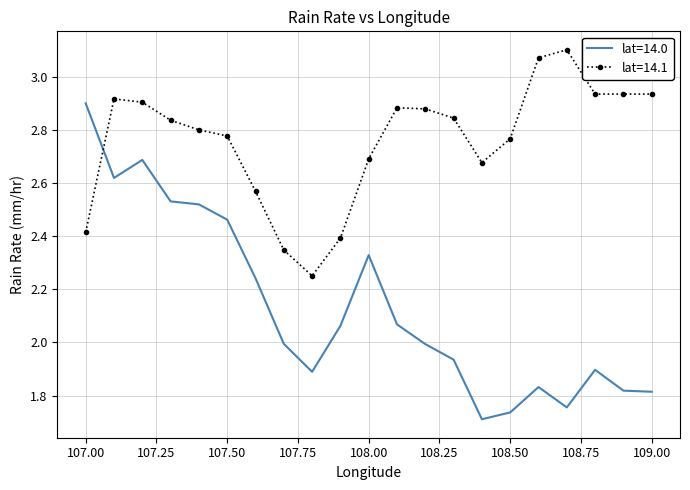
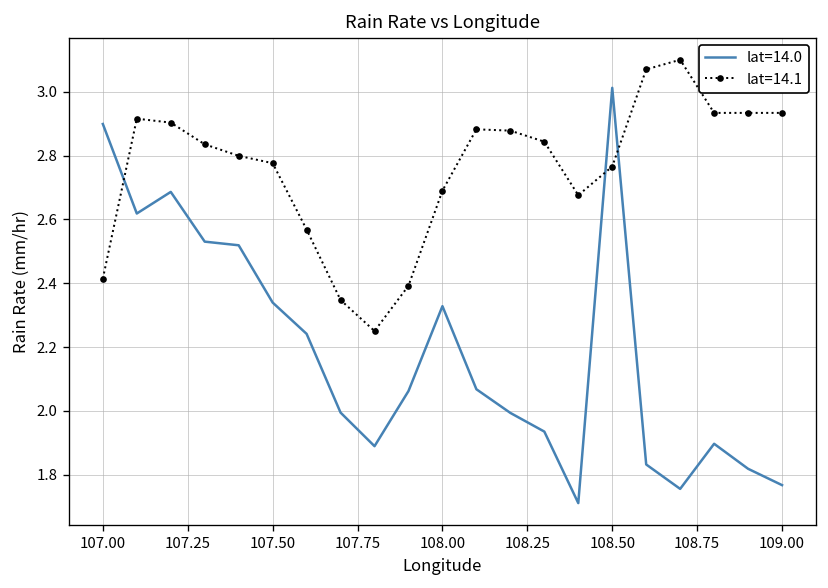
  {
    "lat=14.0": {
      "107.00": 2.90,
-     "107.50": 2.46,
+     "107.50": 2.34,
      "108.00": 2.33,
-     "108.50": 1.74,
-     "109.00": 1.81
+     "108.50": 3.01,
+     "109.00": 1.77
    },
    "lat=14.1": {
      "107.00": 2.41,
      "107.50": 2.78,
      "108.00": 2.69,
      "108.50": 2.77,
      "109.00": 2.93
    }
  }
